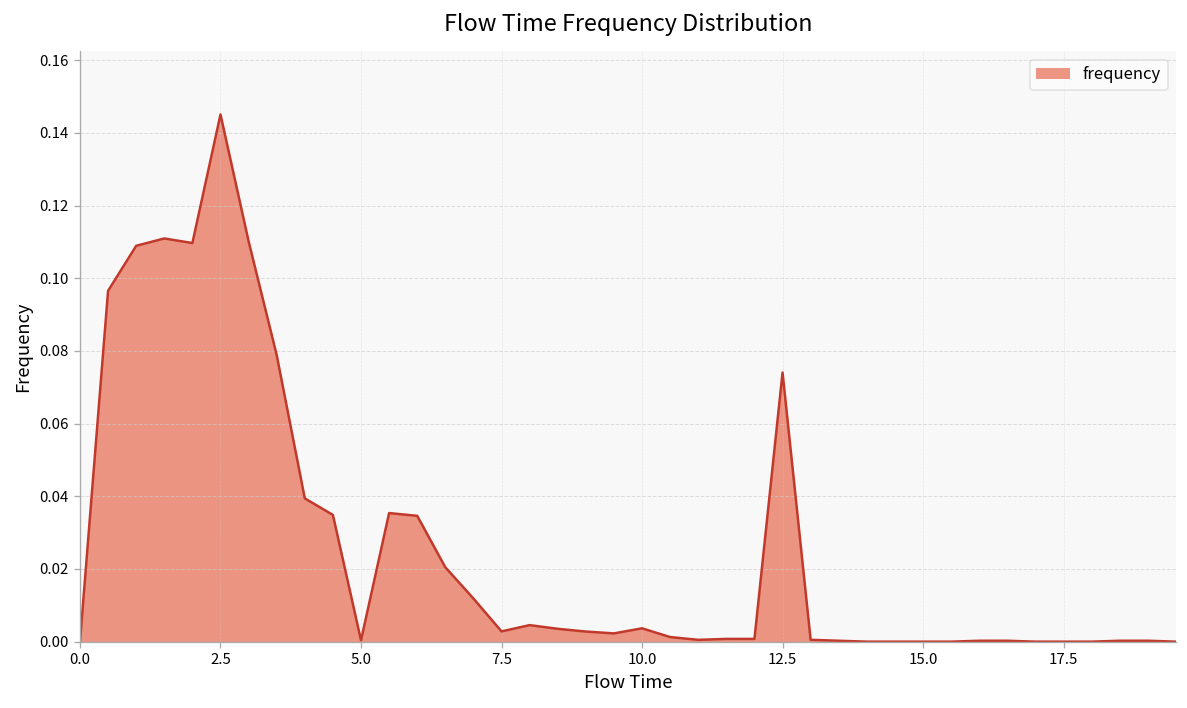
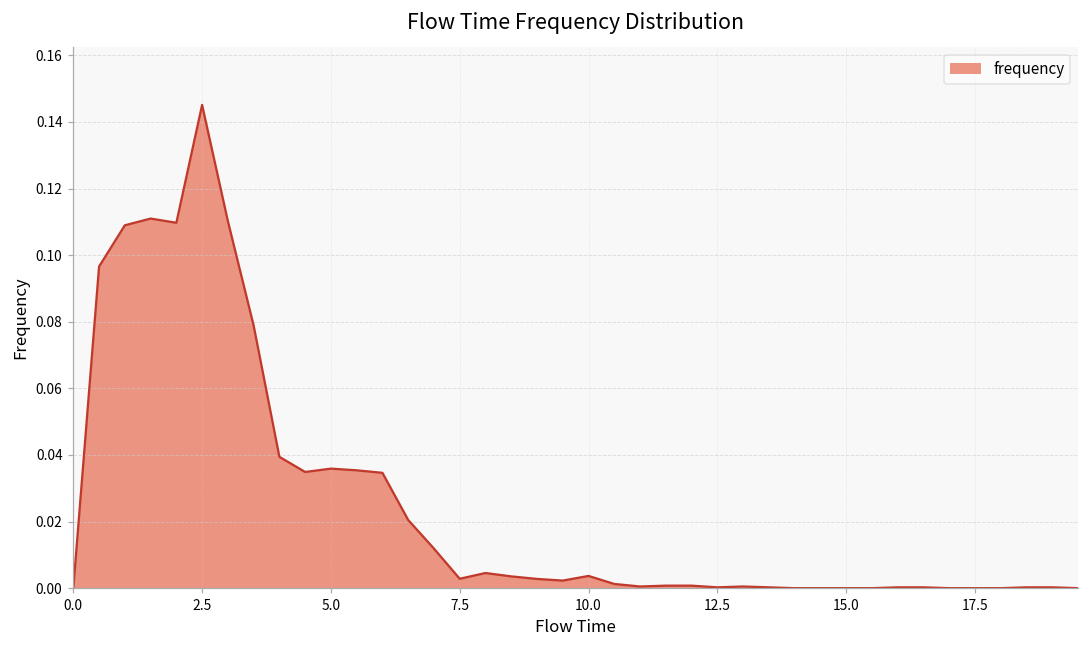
  {
    "0.0": 0.000,
    "2.5": 0.145,
-   "5.0": 0.000,
+   "5.0": 0.036,
    "7.5": 0.003,
    "10.0": 0.004,
-   "12.5": 0.074,
+   "12.5": 0.000,
    "15.0": 0.000,
    "17.5": 0.000
  }
